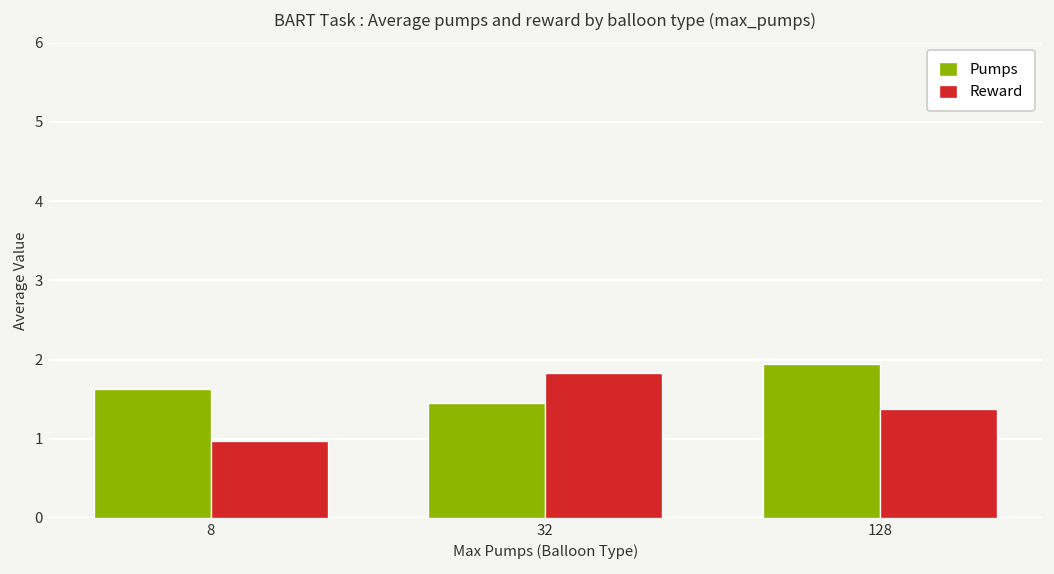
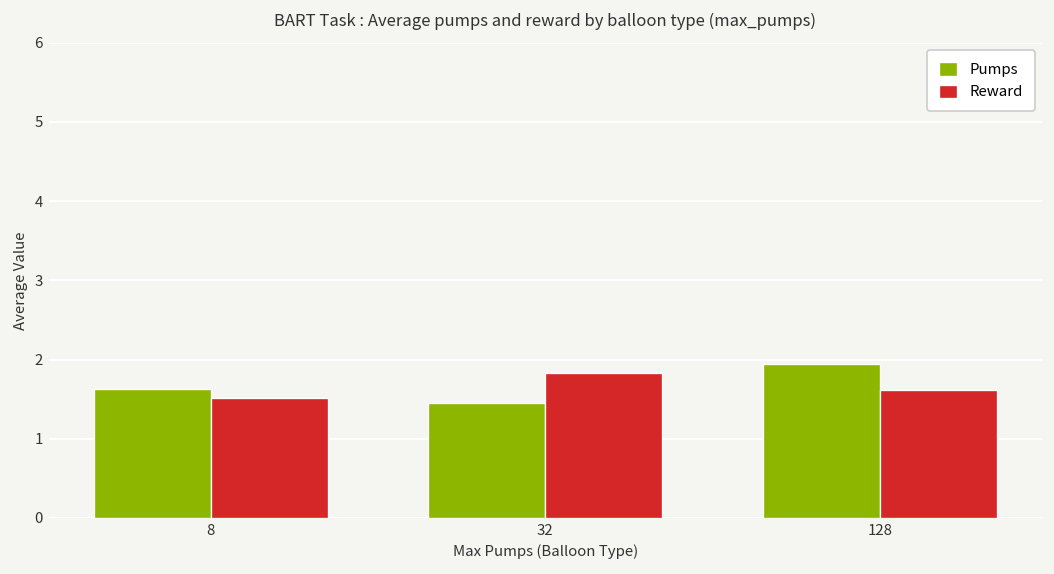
  {
    "Pumps": {
      "8": 1.6,
      "32": 1.5,
      "128": 1.9
    },
    "Reward": {
-     "8": 1.0,
+     "8": 1.5,
      "32": 1.8,
-     "128": 1.4
+     "128": 1.6
    }
  }
